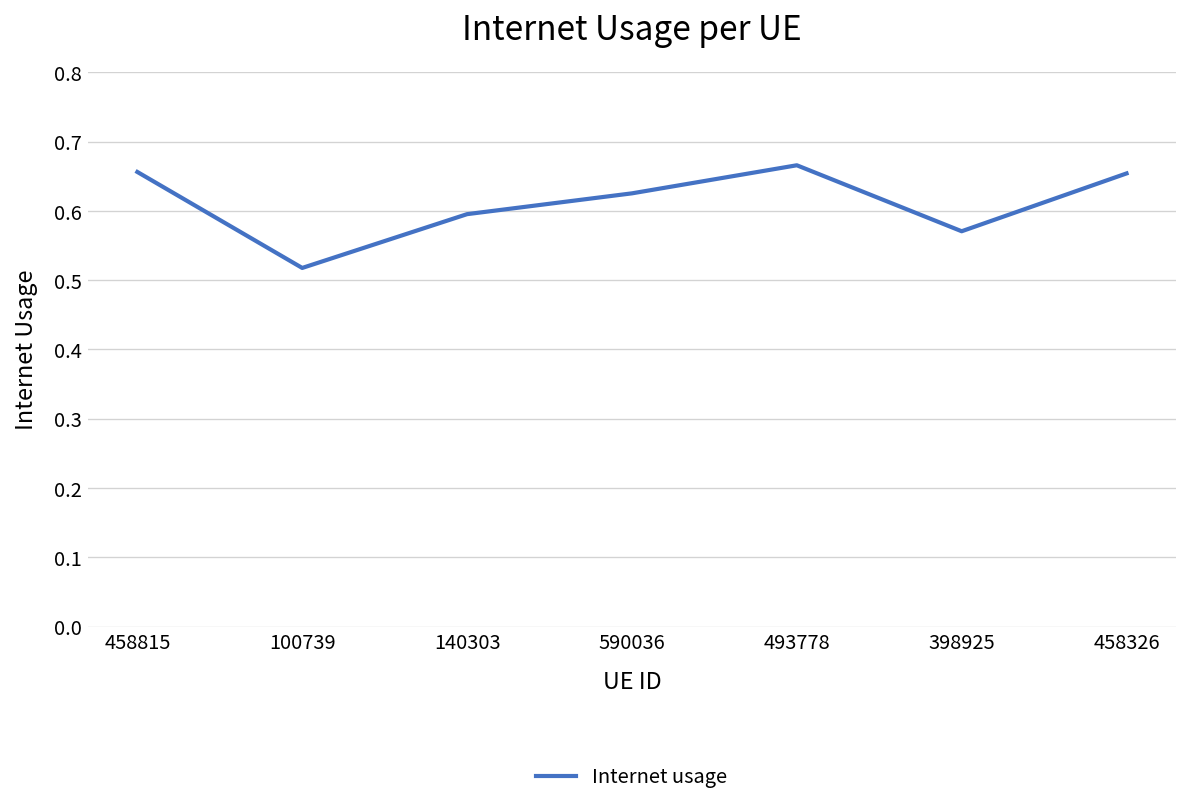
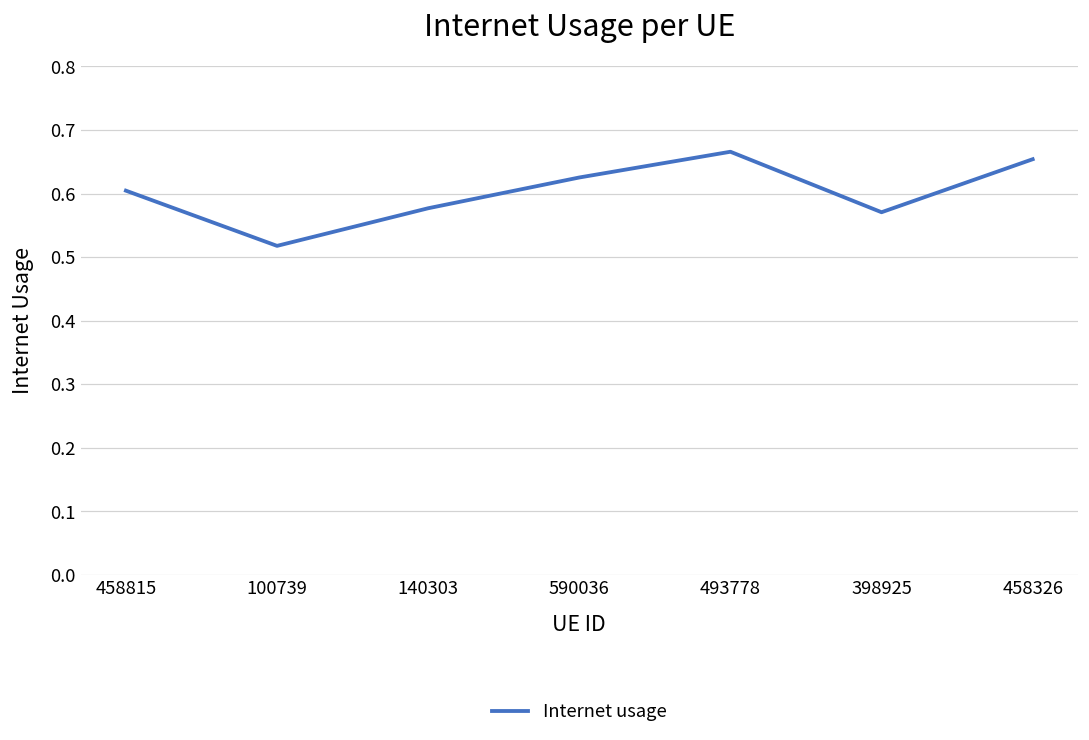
  {
-   "458815": 0.66,
+   "458815": 0.60,
    "100739": 0.52,
-   "140303": 0.60,
+   "140303": 0.58,
    "590036": 0.63,
    "493778": 0.67,
    "398925": 0.57,
    "458326": 0.65
  }
